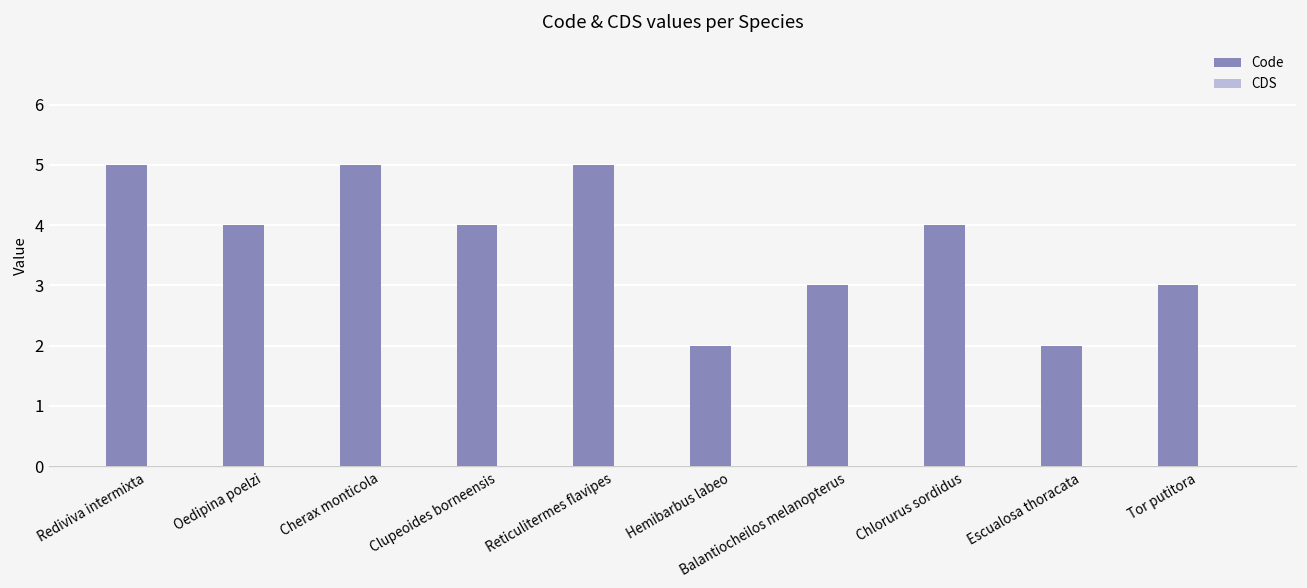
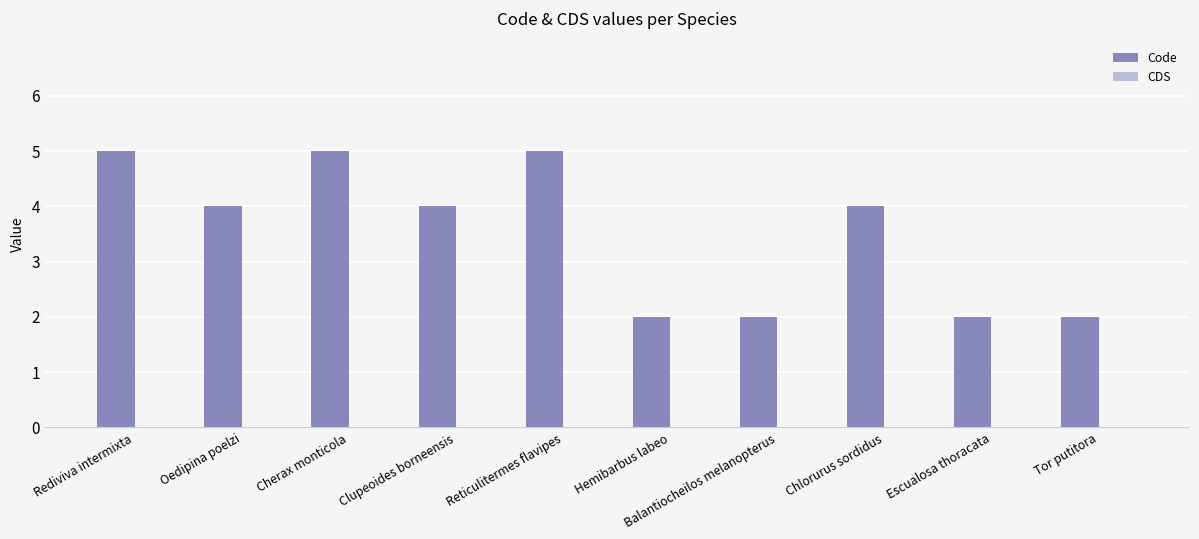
  {
    "Code": {
      "Rediviva intermixta": 5,
      "Oedipina poelzi": 4,
      "Cherax monticola": 5,
      "Clupeoides borneensis": 4,
      "Reticulitermes flavipes": 5,
      "Hemibarbus labeo": 2,
-     "Balantiocheilos melanopterus": 3,
+     "Balantiocheilos melanopterus": 2,
      "Chlorurus sordidus": 4,
      "Escualosa thoracata": 2,
-     "Tor putitora": 3
+     "Tor putitora": 2
    },
    "CDS": {
      "Rediviva intermixta": 0,
      "Oedipina poelzi": 0,
      "Cherax monticola": 0,
      "Clupeoides borneensis": 0,
      "Reticulitermes flavipes": 0,
      "Hemibarbus labeo": 0,
      "Balantiocheilos melanopterus": 0,
      "Chlorurus sordidus": 0,
      "Escualosa thoracata": 0,
      "Tor putitora": 0
    }
  }
